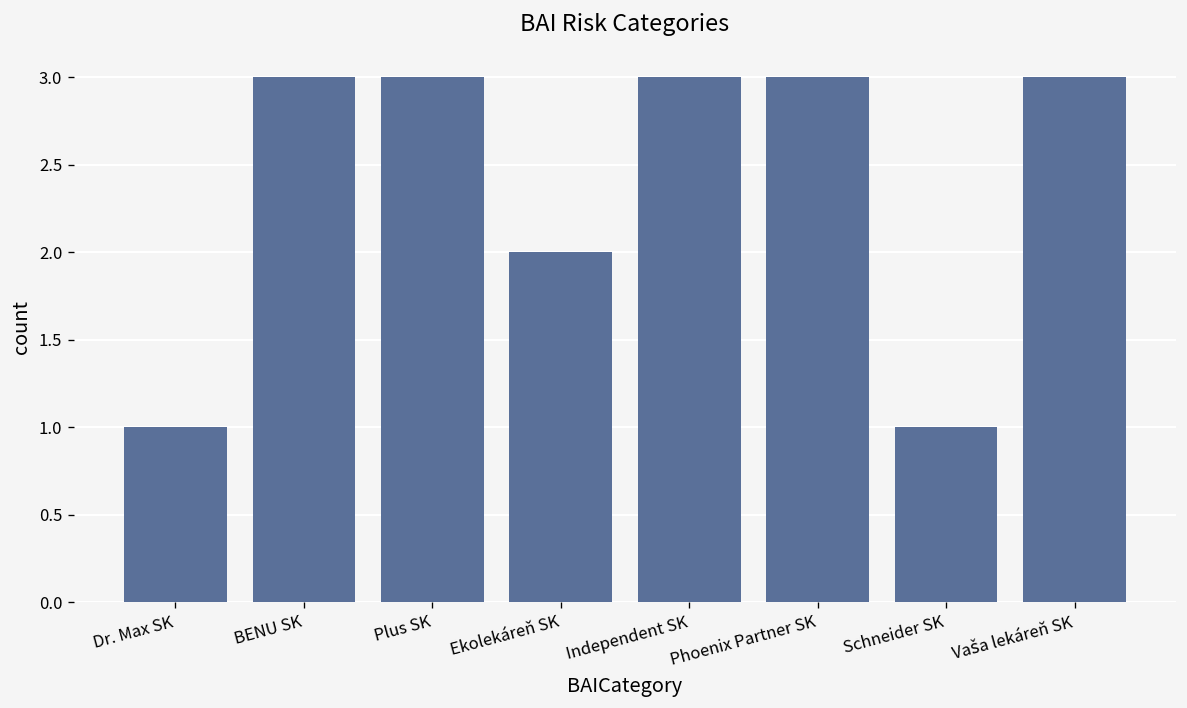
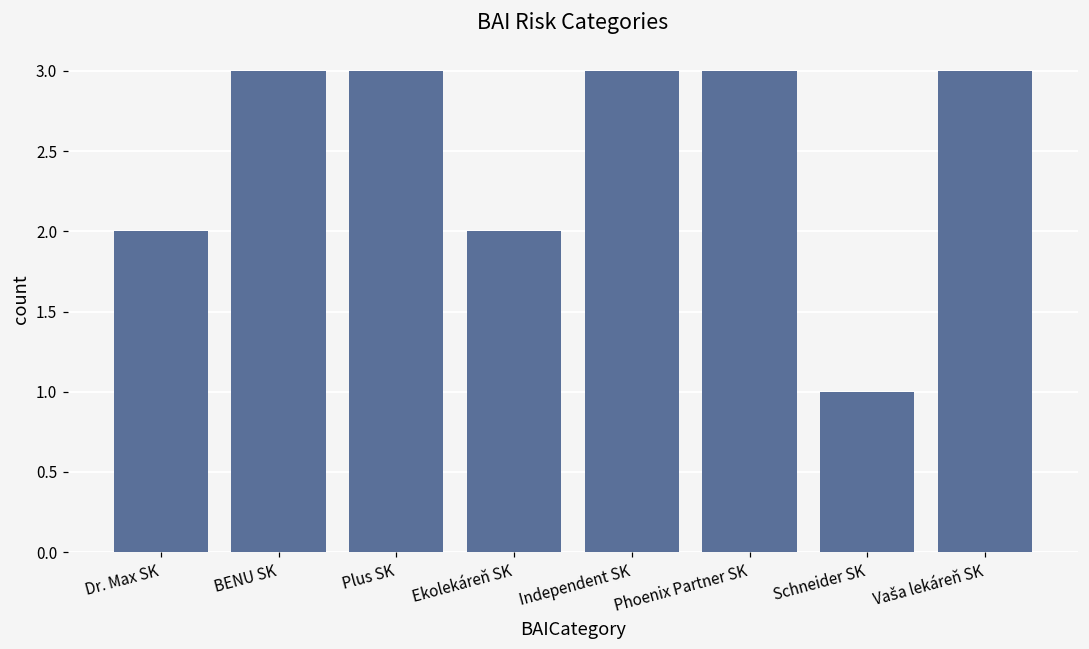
  {
-   "Dr. Max SK": 1,
+   "Dr. Max SK": 2,
    "BENU SK": 3,
    "Plus SK": 3,
    "Ekolekáreň SK": 2,
    "Independent SK": 3,
    "Phoenix Partner SK": 3,
    "Schneider SK": 1,
    "Vaša lekáreň SK": 3
  }
